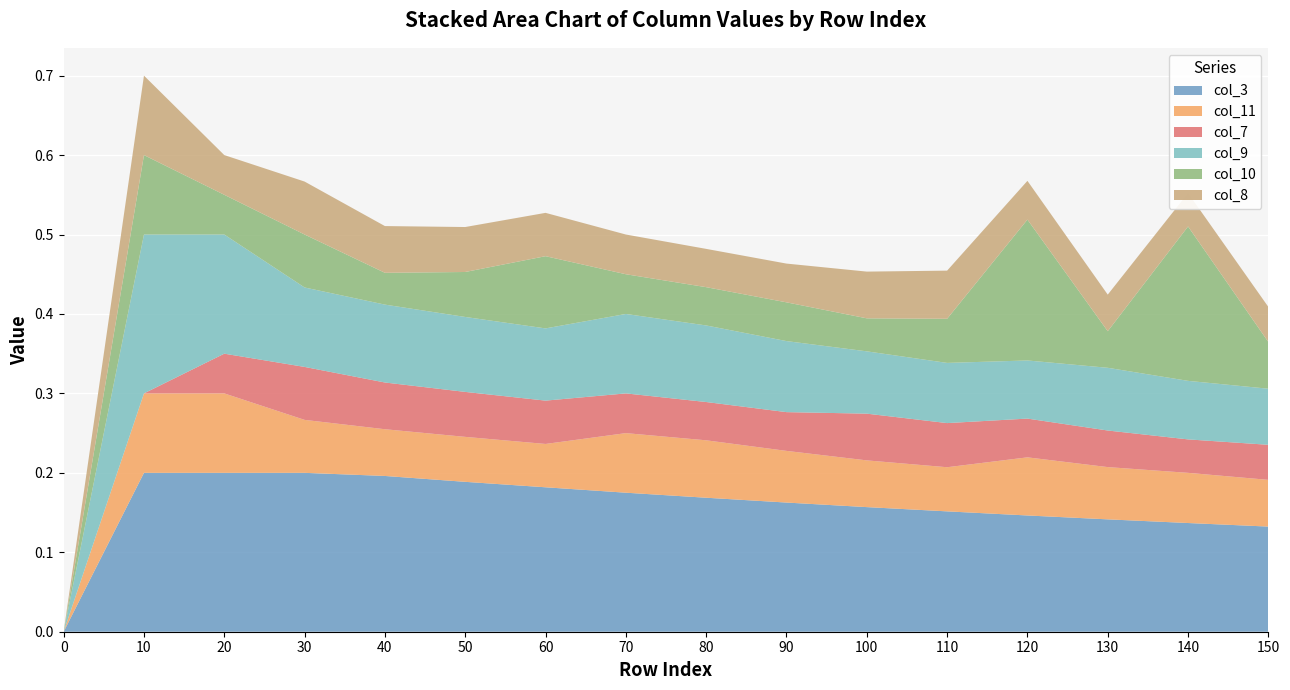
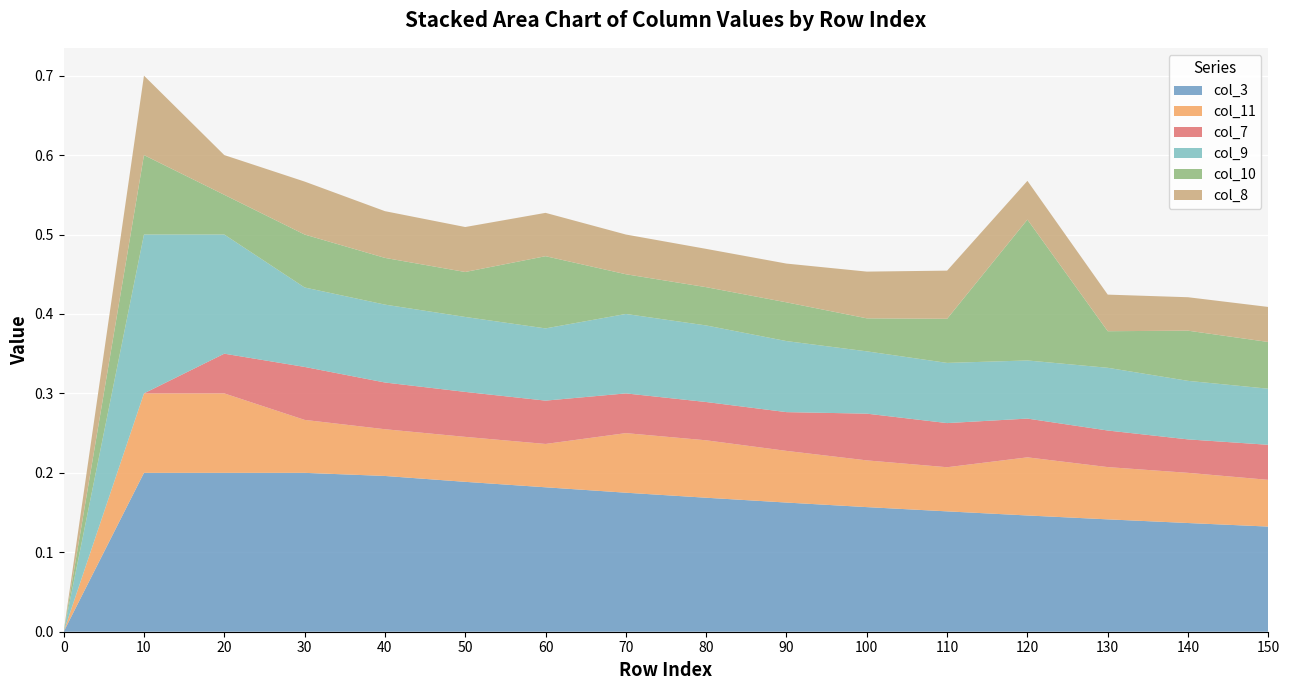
  {
    "col_10": {
      "10": 0.10,
      "20": 0.05,
      "30": 0.07,
-     "40": 0.04,
+     "40": 0.06,
      "50": 0.06,
      "60": 0.09,
      "70": 0.05,
      "80": 0.05,
      "90": 0.05,
      "100": 0.04,
      "110": 0.06,
      "120": 0.18,
      "130": 0.05,
-     "140": 0.19,
+     "140": 0.06,
      "150": 0.06
    }
  }
